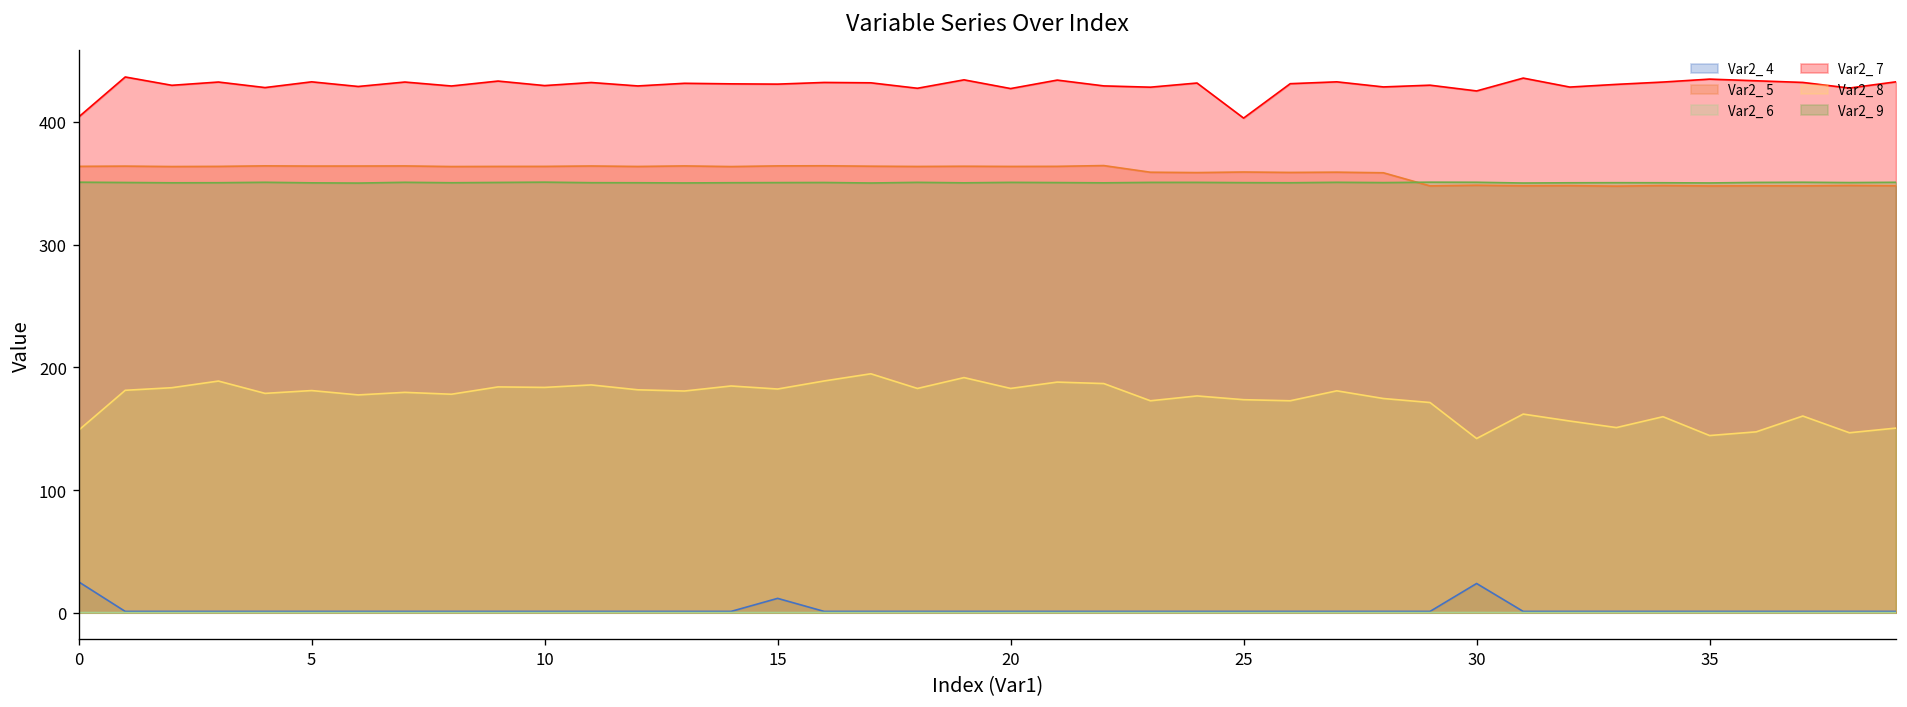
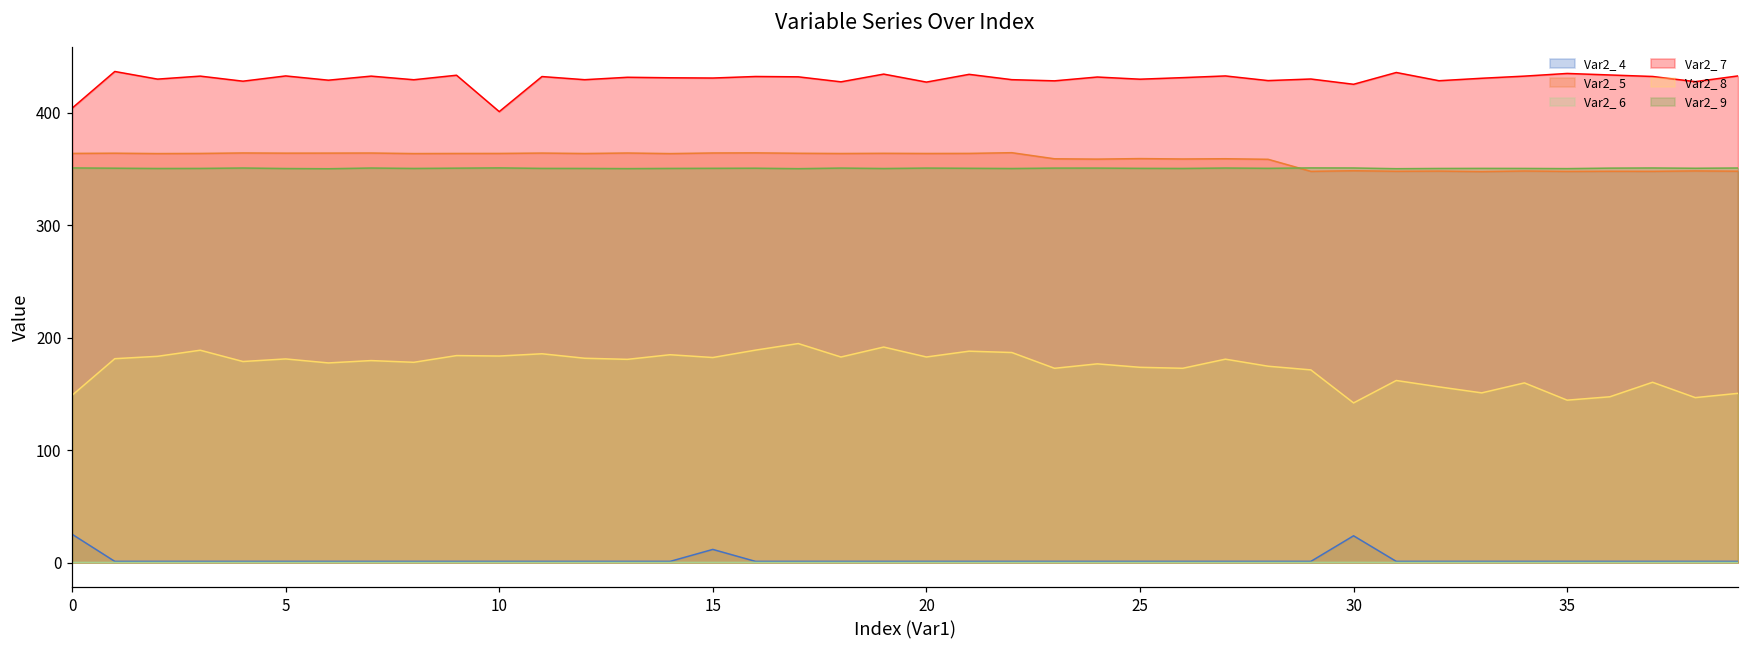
  {
    "Var2_ 4": {
      "0": 25,
      "15": 12,
      "30": 24
    },
    "Var2_ 7": {
      "0": 404,
      "5": 433,
-     "10": 430,
+     "10": 401,
      "15": 431,
      "20": 427,
-     "25": 403,
+     "25": 430,
      "30": 425,
      "35": 435
    }
  }
